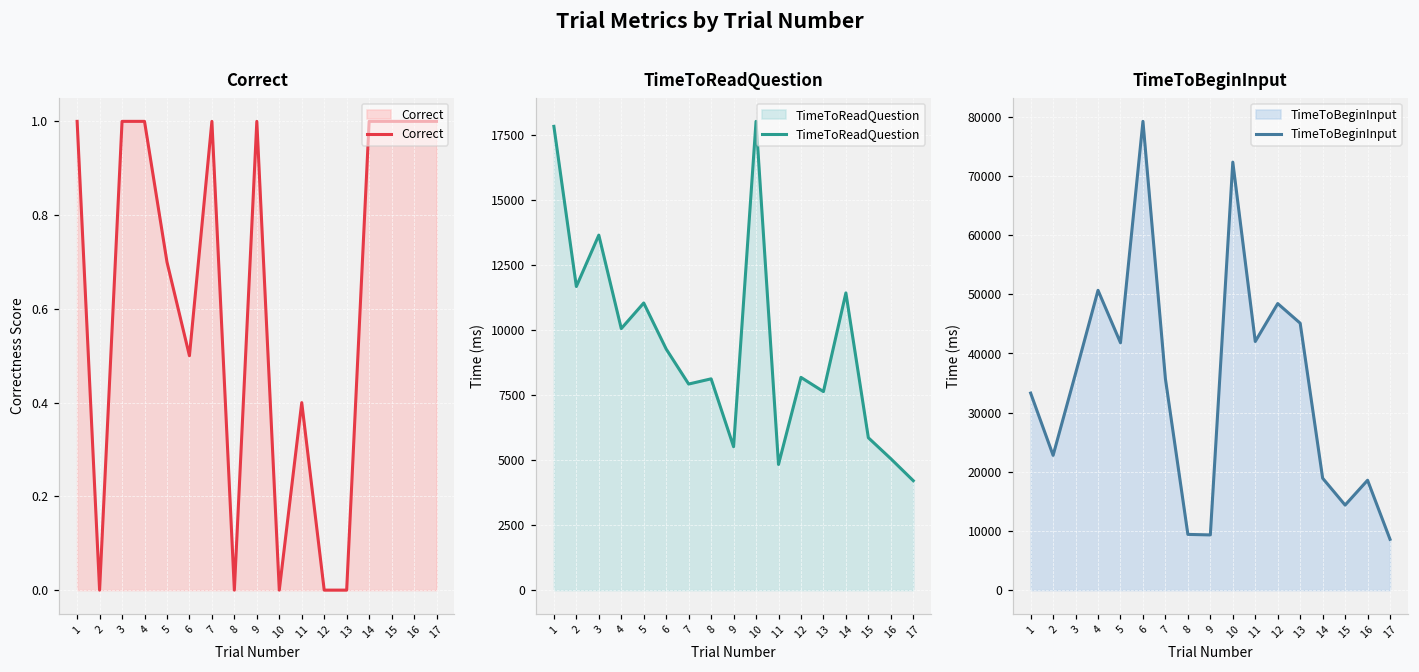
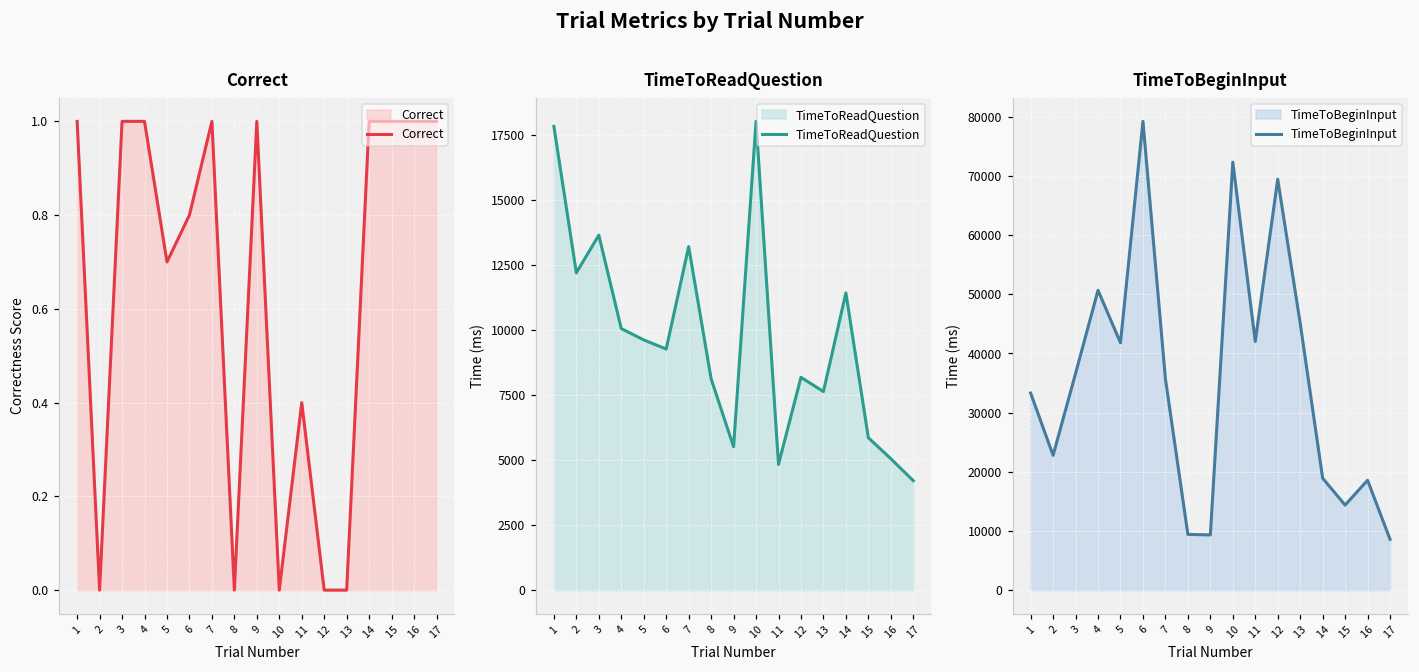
  {
    "Correct": {
      "1": 1.0,
      "2": 0.0,
      "3": 1.0,
      "4": 1.0,
      "5": 0.7,
-     "6": 0.5,
+     "6": 0.8,
      "7": 1.0,
      "8": 0.0,
      "9": 1.0,
      "10": 0.0,
      "11": 0.4,
      "12": 0.0,
      "13": 0.0
    },
    "TimeToReadQuestion": {
      "1": 17800,
-     "2": 11700,
+     "2": 12200,
      "3": 13700,
      "4": 10100,
-     "5": 11000,
+     "5": 9600,
      "6": 9300,
-     "7": 7900,
+     "7": 13200,
      "8": 8100,
      "9": 5500,
      "10": 18000,
      "11": 4800,
      "12": 8200,
      "13": 7600,
      "14": 11400,
      "15": 5900,
      "16": 5100,
      "17": 4200
    },
    "TimeToBeginInput": {
      "1": 33000,
      "2": 23000,
      "3": 37000,
      "4": 51000,
      "5": 42000,
      "6": 79000,
      "7": 36000,
      "8": 9000,
      "9": 9000,
      "10": 72000,
      "11": 42000,
-     "12": 48000,
+     "12": 69000,
      "13": 45000,
      "14": 19000,
      "15": 14000,
      "16": 19000,
      "17": 9000
    }
  }
